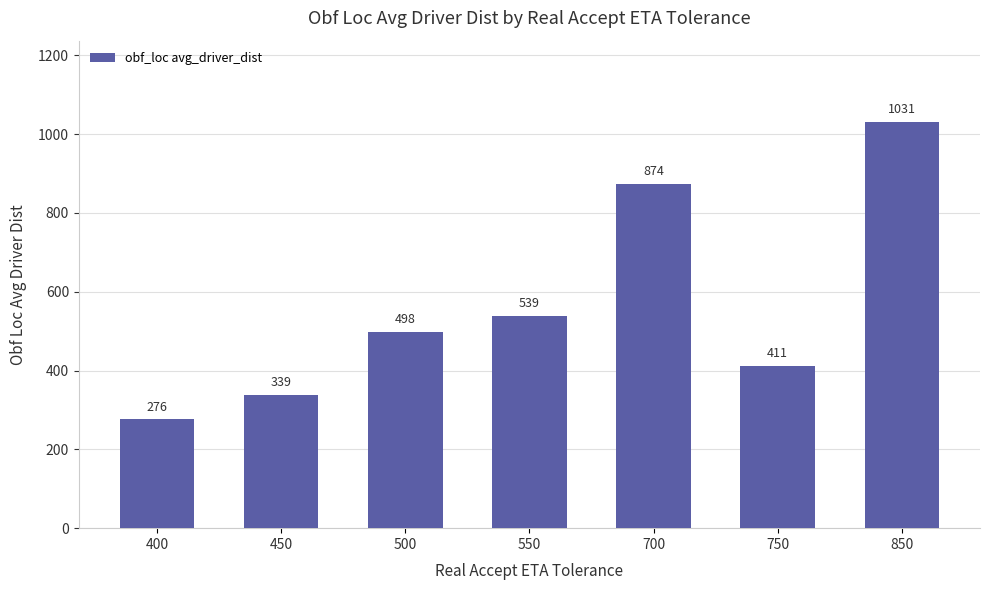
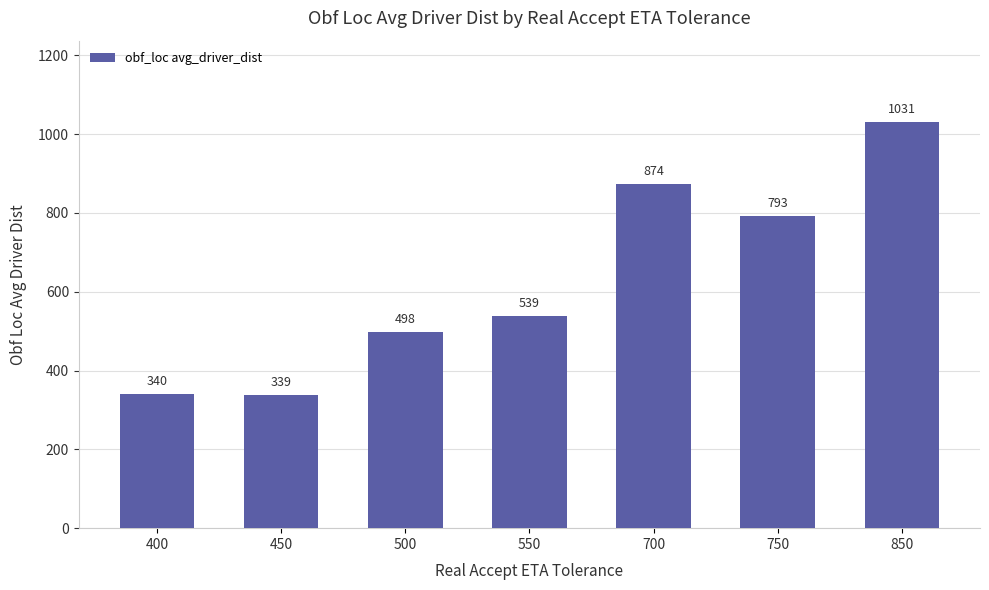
  {
-   "400": 276,
+   "400": 340,
    "450": 339,
    "500": 498,
    "550": 539,
    "700": 874,
-   "750": 411,
+   "750": 793,
    "850": 1031
  }
